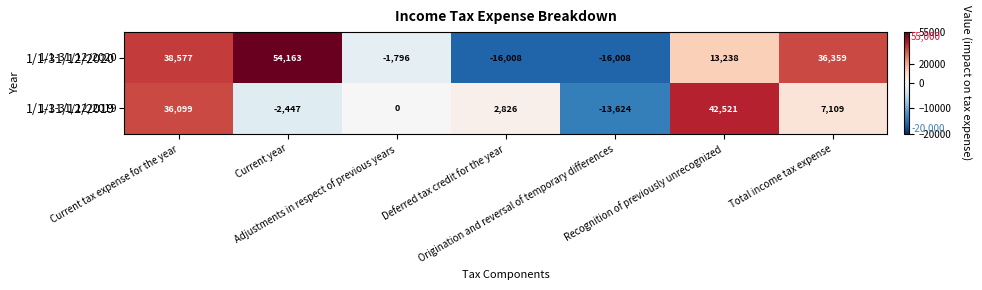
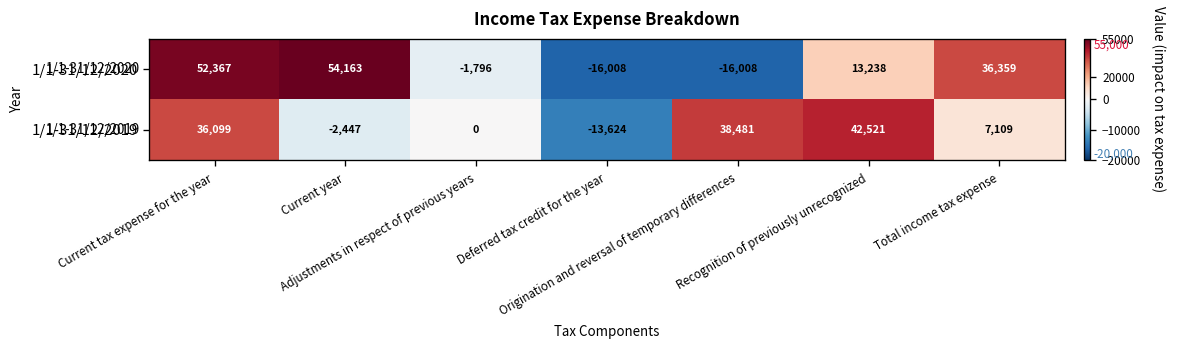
  {
    "1/1-31/12/2020": {
-     "Current tax expense for the year": "38,577",
+     "Current tax expense for the year": "52,367",
      "Current year": "54,163",
      "Adjustments in respect of previous years": "-1,796",
      "Deferred tax credit for the year": "-16,008",
      "Origination and reversal of temporary differences": "-16,008",
      "Recognition of previously unrecognized": "13,238",
      "Total income tax expense": "36,359"
    },
    "1/1-31/12/2019": {
      "Current tax expense for the year": "36,099",
      "Current year": "-2,447",
      "Adjustments in respect of previous years": "0",
-     "Deferred tax credit for the year": "2,826",
-     "Origination and reversal of temporary differences": "-13,624",
+     "Deferred tax credit for the year": "-13,624",
+     "Origination and reversal of temporary differences": "38,481",
      "Recognition of previously unrecognized": "42,521",
      "Total income tax expense": "7,109"
    }
  }
